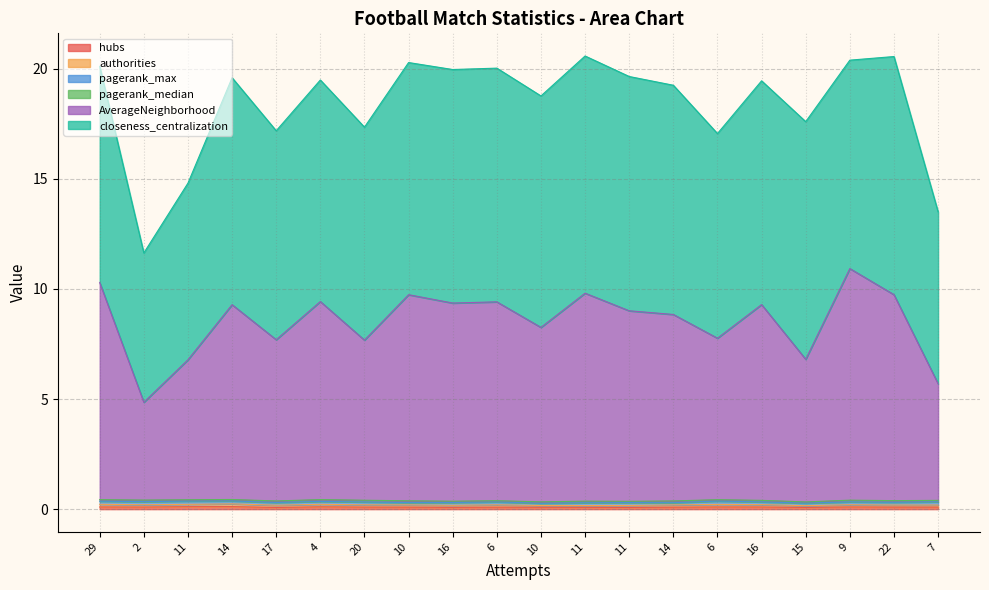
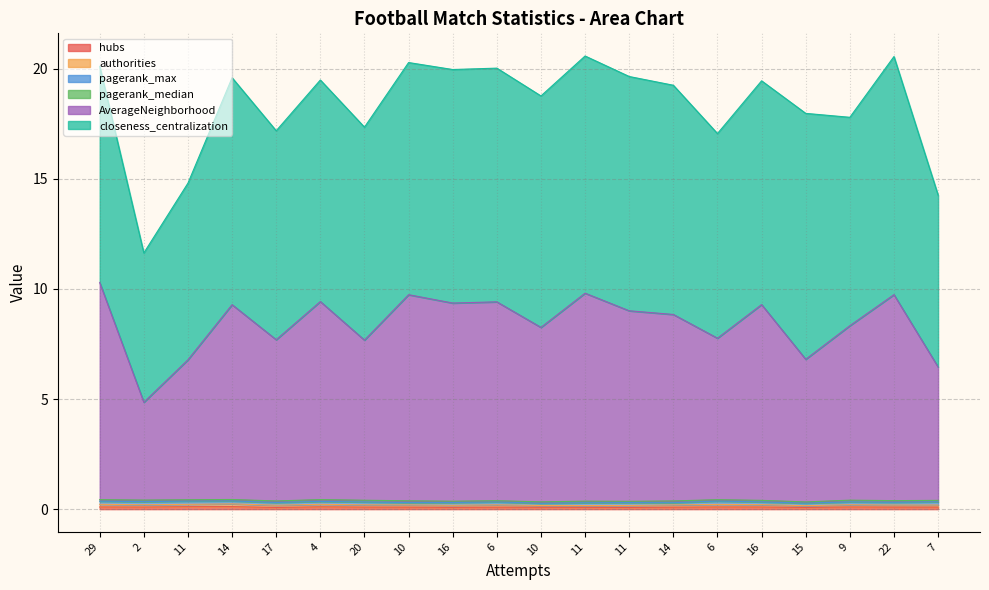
  {
    "hubs": {
      "29": 0.1
    },
    "authorities": {
      "29": 0.1
    },
    "AverageNeighborhood": {
      "29": 9.9,
      "2": 4.4,
      "17": 7.3,
      "4": 9.0,
      "20": 7.3,
      "15": 6.5,
-     "9": 10.5,
+     "9": 7.9,
      "22": 9.4,
-     "7": 5.3
+     "7": 6.1
    },
    "closeness_centralization": {
      "2": 6.8,
      "17": 9.5,
      "4": 10.1,
      "20": 9.7,
-     "15": 10.8,
+     "15": 11.2,
      "9": 9.5,
      "22": 10.8,
      "7": 7.8
    }
  }
